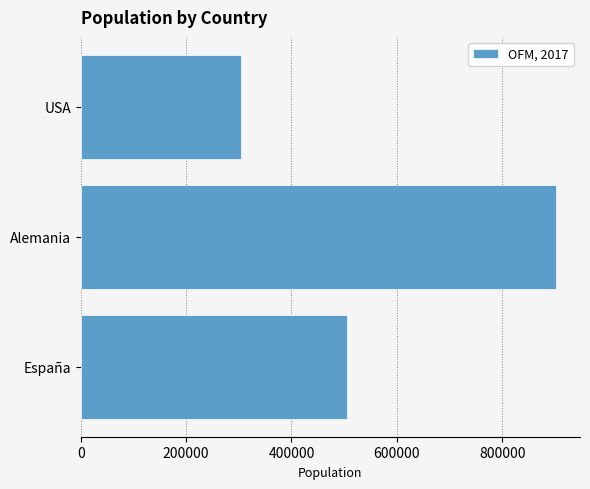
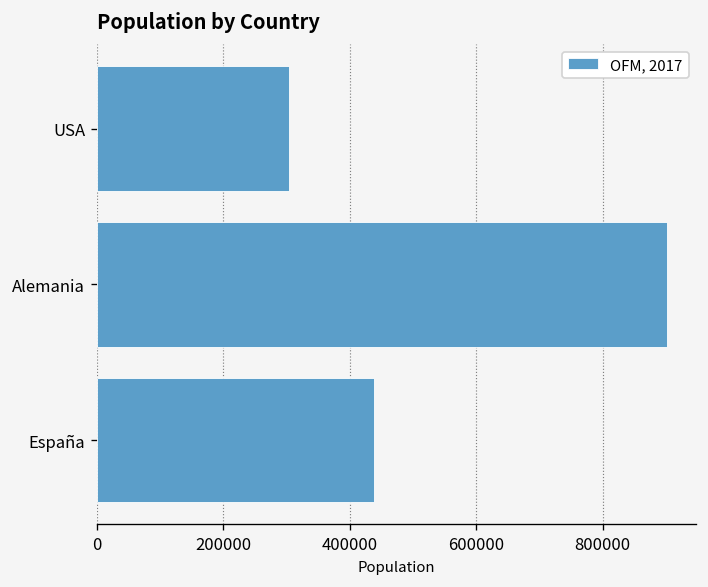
  {
    "USA": 300000,
    "Alemania": 900000,
-   "España": 510000
+   "España": 440000
  }
